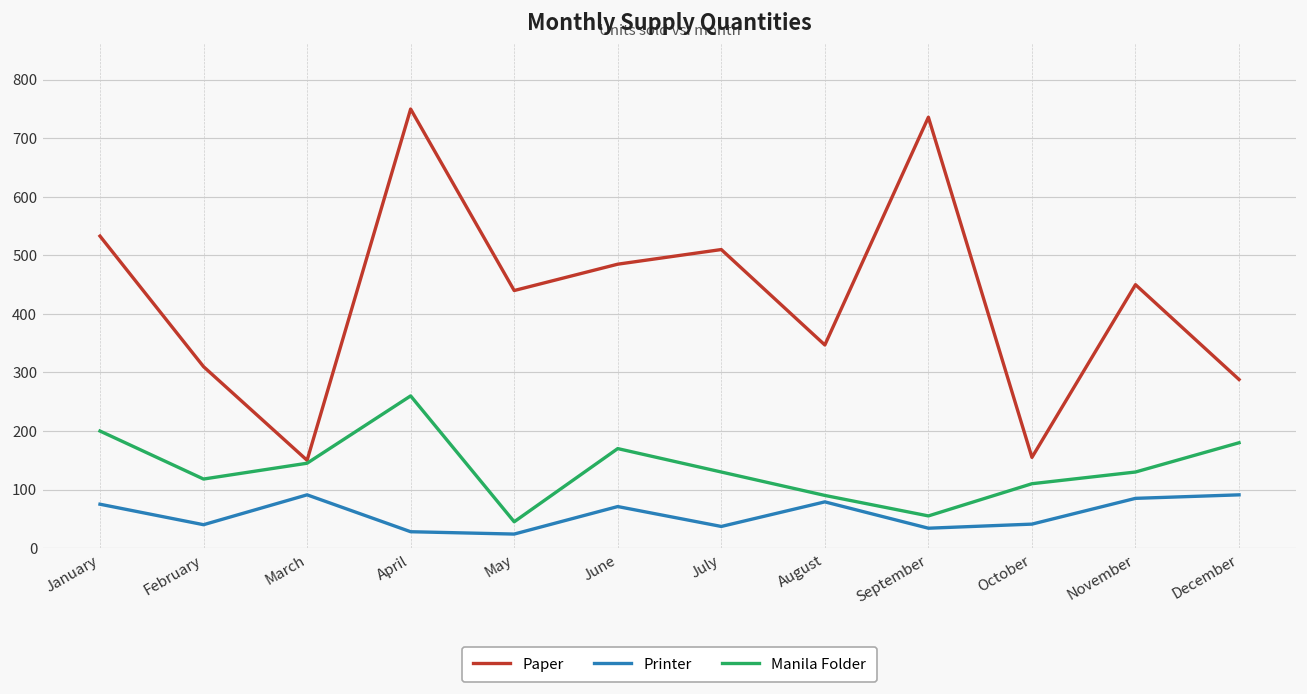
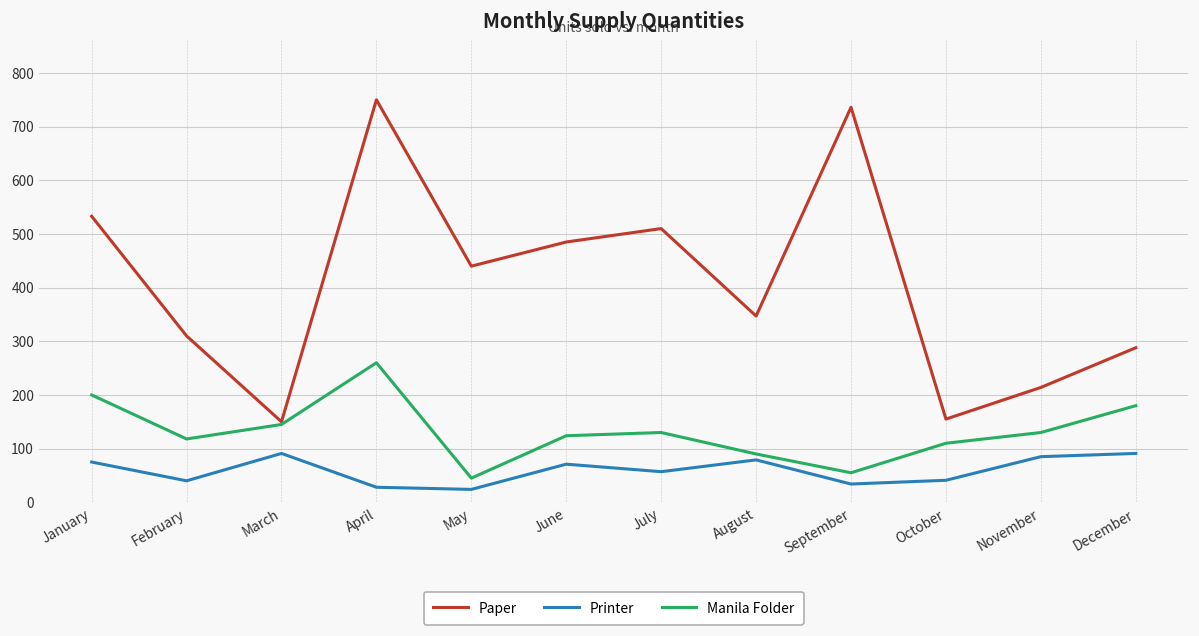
  {
    "Paper": {
      "January": 530,
      "February": 310,
      "April": 750,
      "May": 440,
      "June": 490,
      "July": 510,
      "August": 350,
      "September": 740,
      "October": 160,
-     "November": 450,
+     "November": 210,
      "December": 290
    },
    "Printer": {
      "January": 80,
      "February": 40,
      "March": 90,
      "April": 30,
      "May": 20,
      "June": 70,
-     "July": 40,
+     "July": 60,
      "August": 80,
      "September": 30,
      "October": 40,
      "November": 90,
      "December": 90
    },
    "Manila Folder": {
      "January": 200,
      "February": 120,
      "April": 260,
      "May": 50,
-     "June": 170,
+     "June": 120,
      "July": 130,
      "August": 90,
      "September": 60,
      "October": 110,
      "November": 130,
      "December": 180
    }
  }
